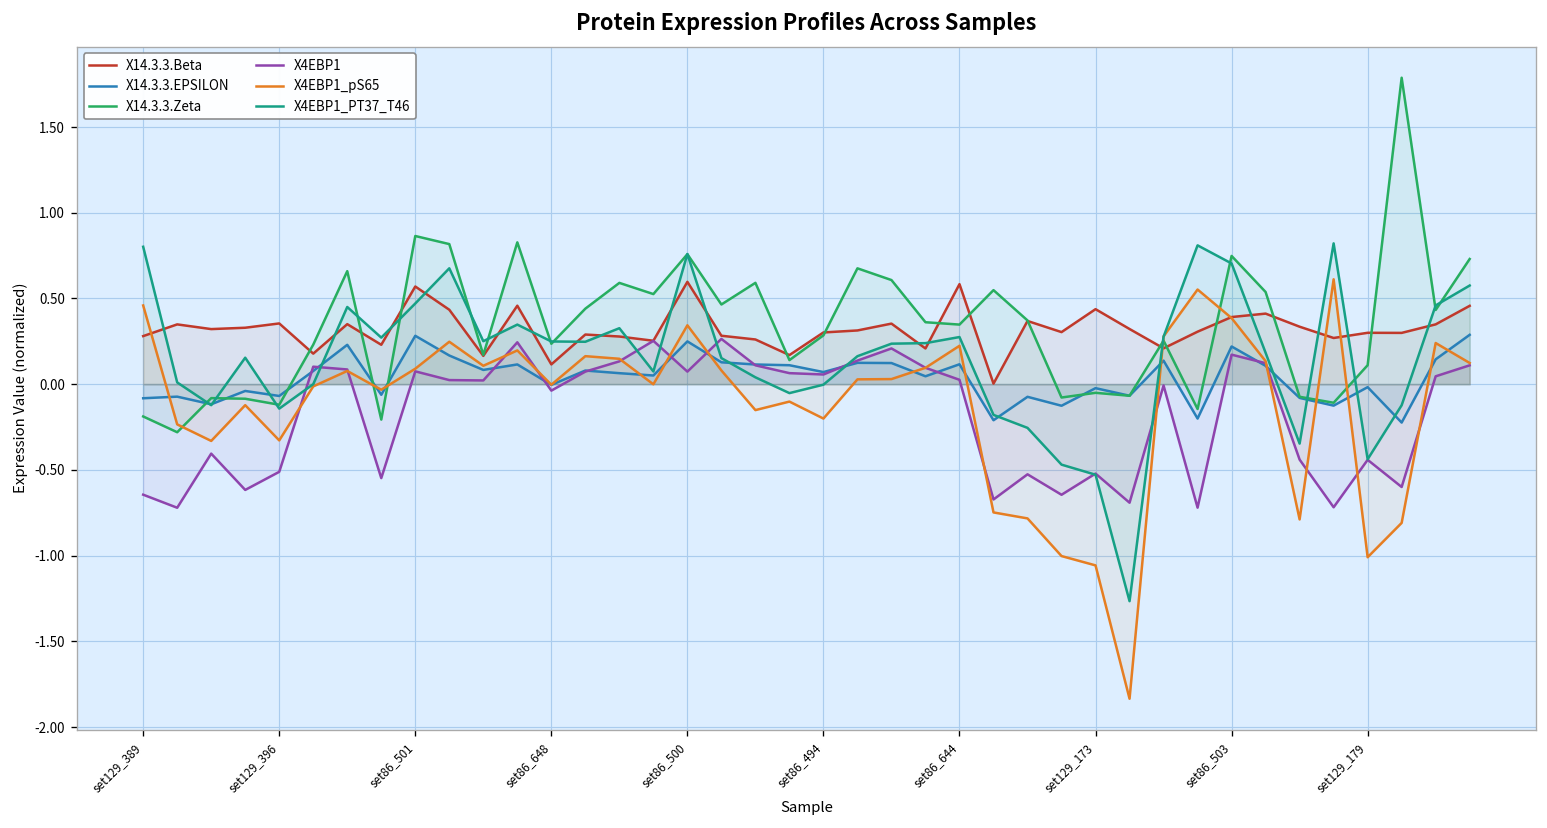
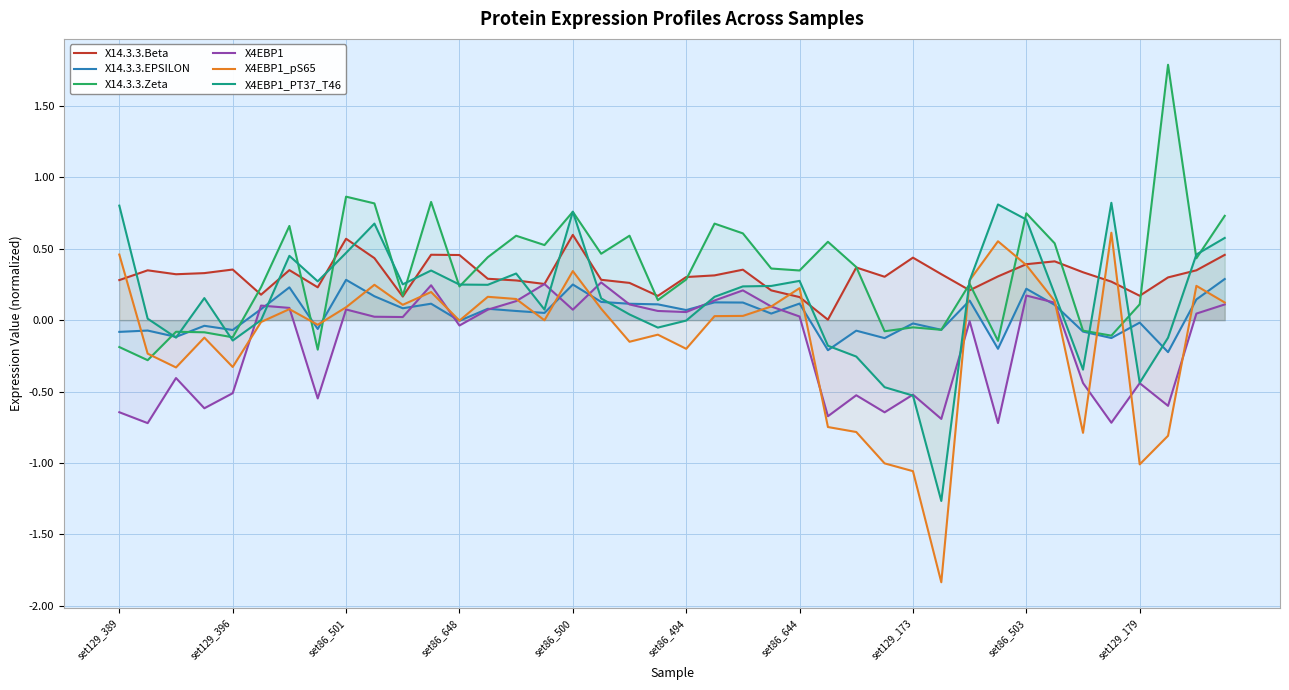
  {
    "X14.3.3.Beta": {
      "set129_389": 0.28,
      "set129_396": 0.35,
      "set86_501": 0.57,
-     "set86_648": 0.12,
+     "set86_648": 0.46,
      "set86_500": 0.60,
-     "set86_644": 0.58,
+     "set86_644": 0.16,
      "set129_173": 0.44,
-     "set129_179": 0.30
+     "set129_179": 0.17
    }
  }
